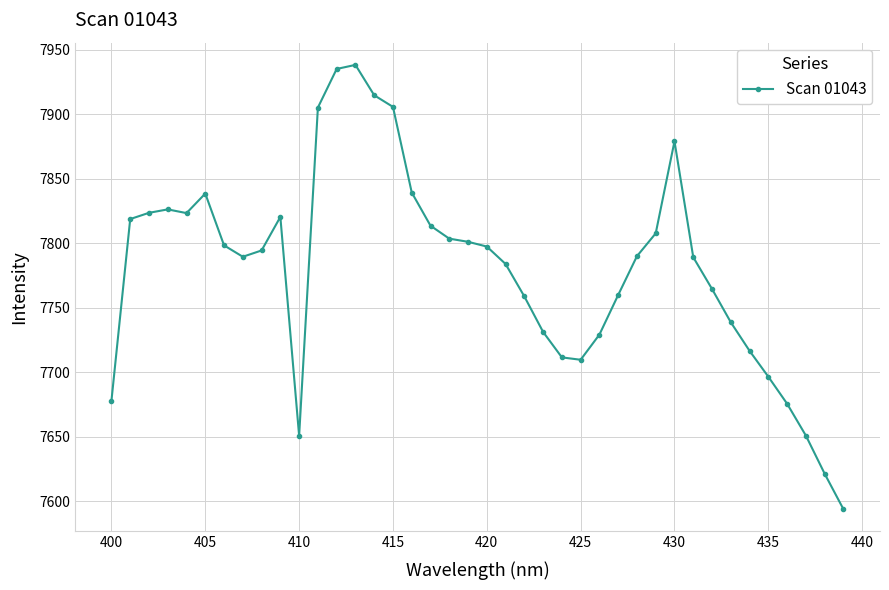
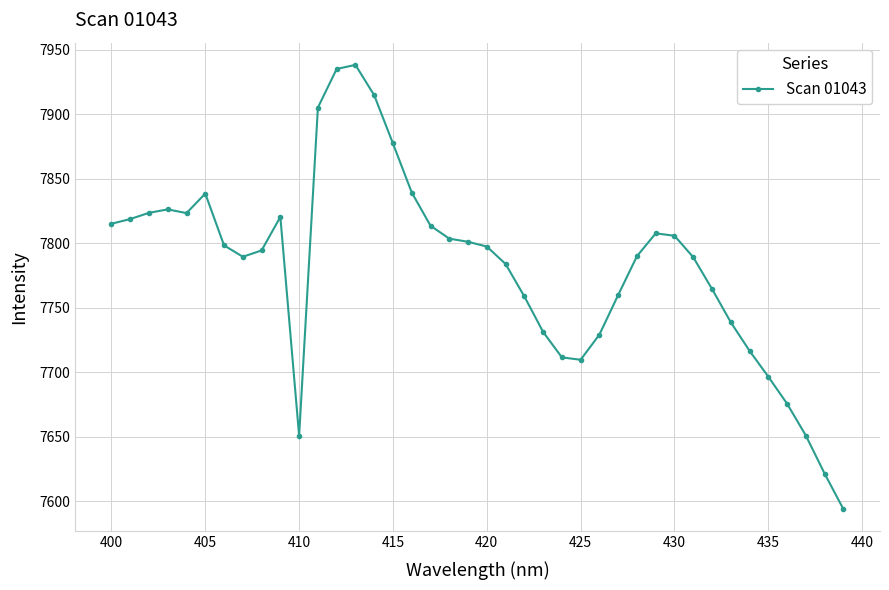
  {
-   "400": 7678,
+   "400": 7815,
    "405": 7839,
    "410": 7651,
-   "415": 7906,
+   "415": 7877,
    "420": 7798,
    "425": 7710,
-   "430": 7879,
+   "430": 7806,
    "435": 7697
  }
